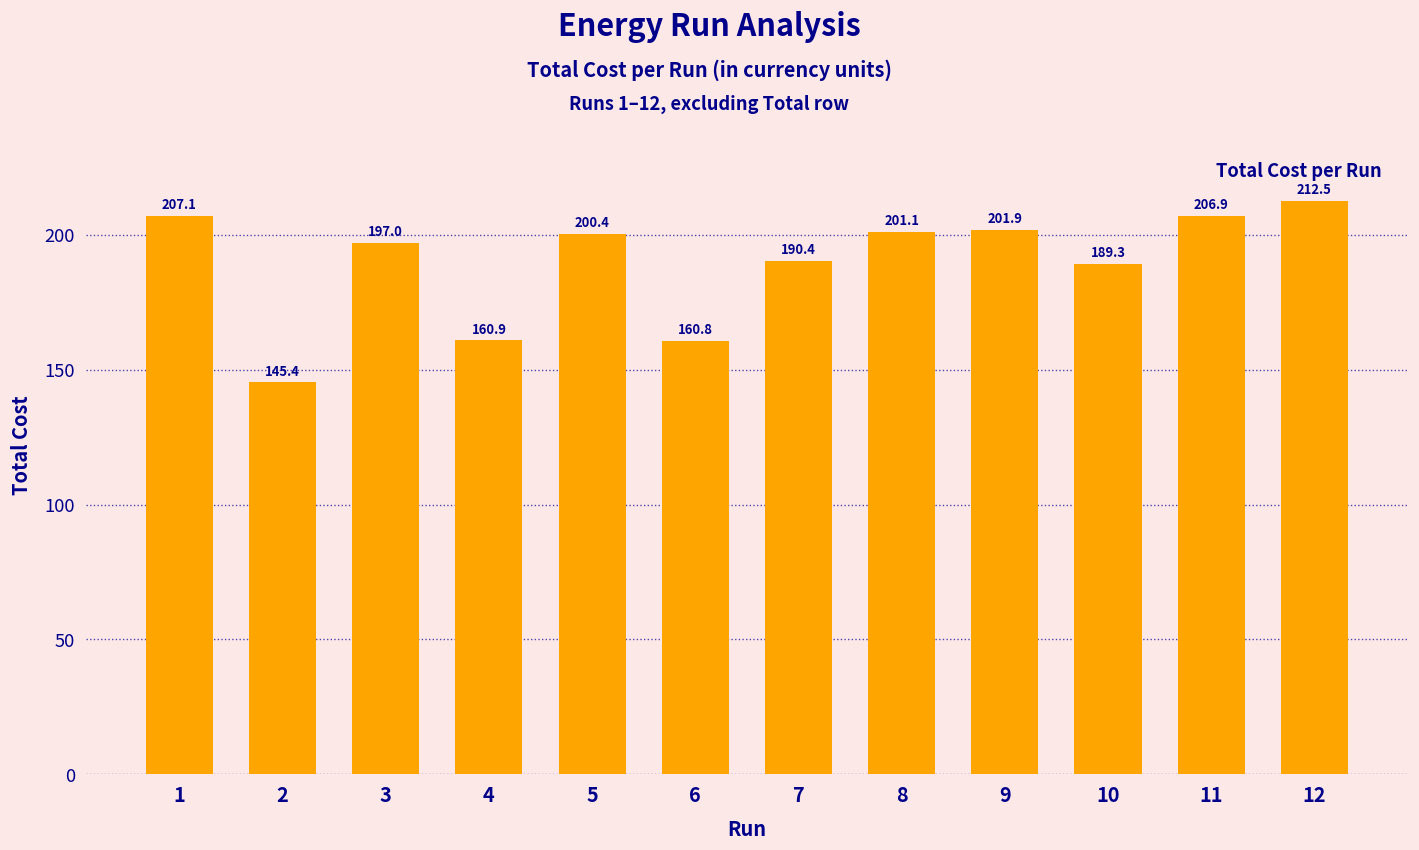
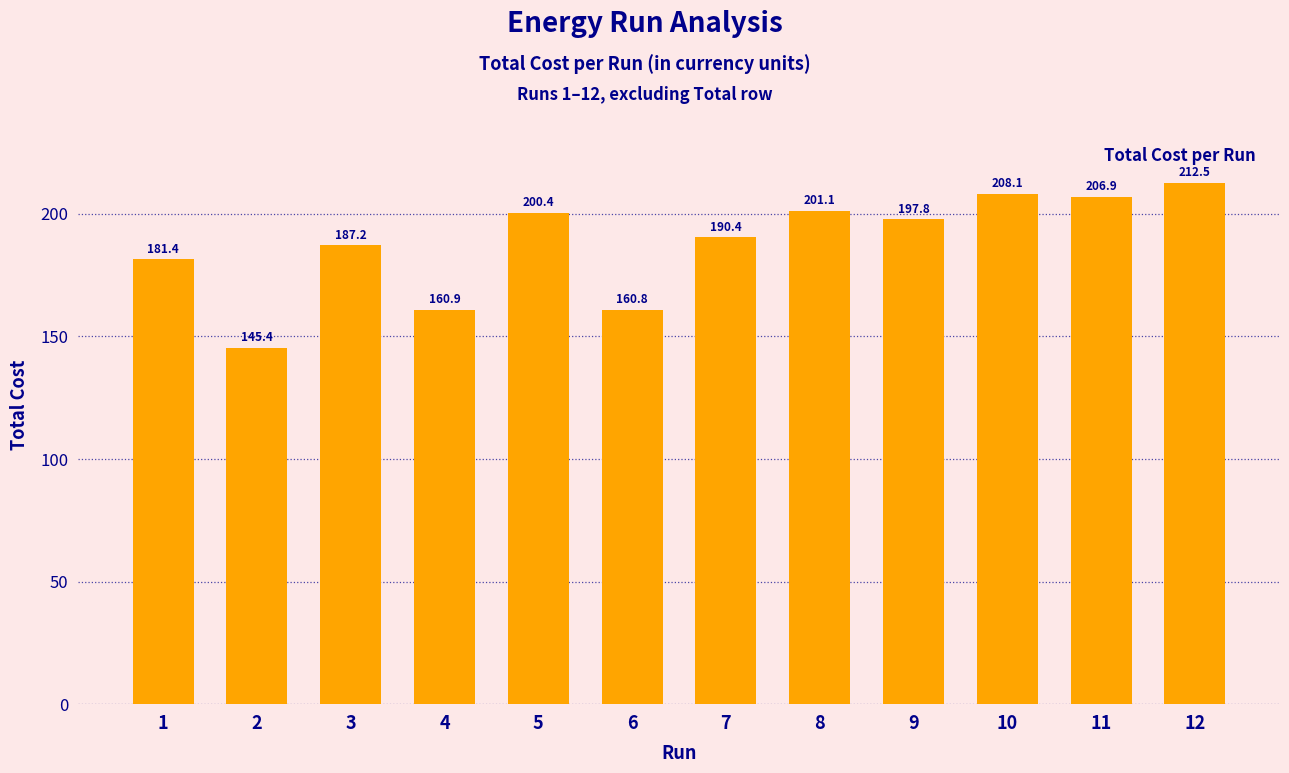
  {
-   "1": 207.1,
+   "1": 181.4,
    "2": 145.4,
-   "3": 197.0,
+   "3": 187.2,
    "4": 160.9,
    "5": 200.4,
    "6": 160.8,
    "7": 190.4,
    "8": 201.1,
-   "9": 201.9,
-   "10": 189.3,
+   "9": 197.8,
+   "10": 208.1,
    "11": 206.9,
    "12": 212.5
  }
